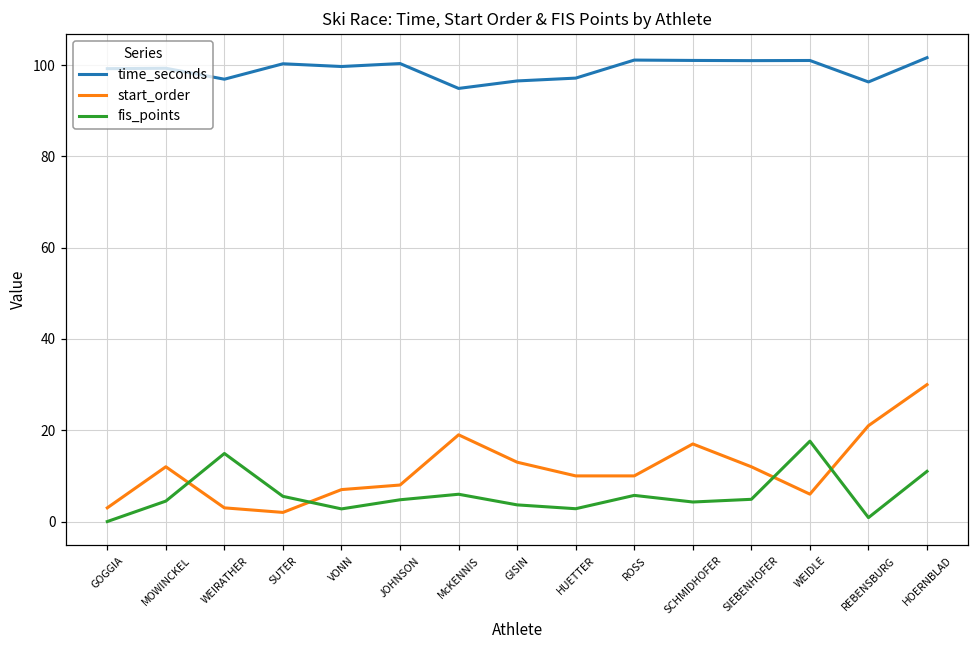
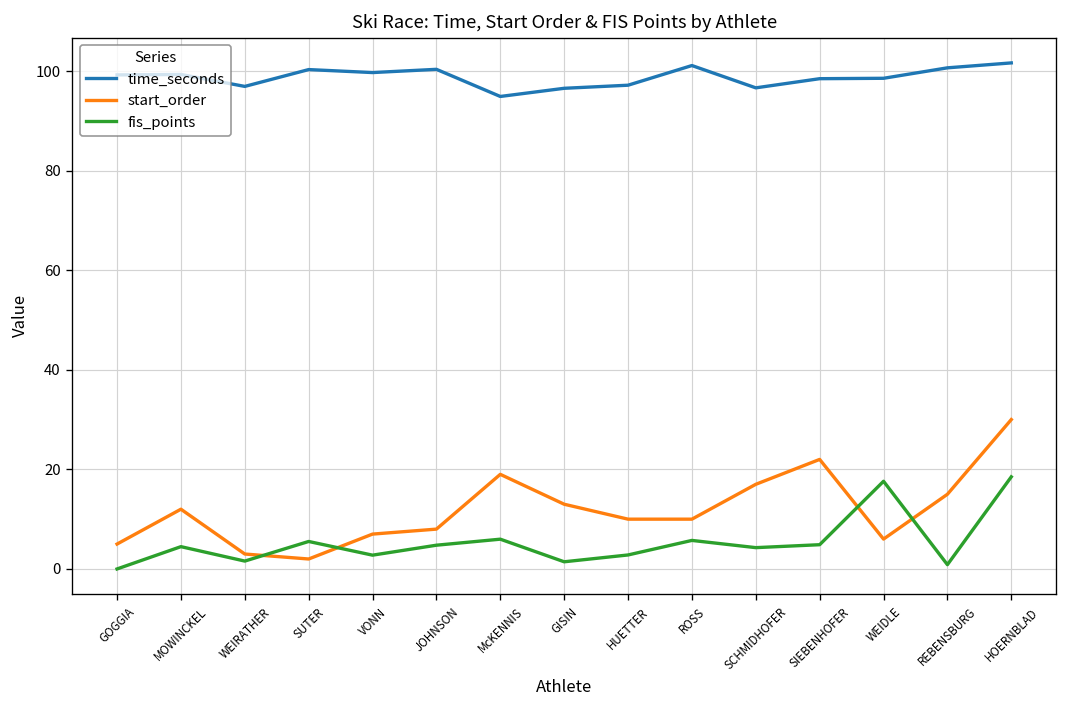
  {
    "time_seconds": {
      "WEIRATHER": 97,
      "SUTER": 100,
      "VONN": 100,
      "JOHNSON": 100,
      "McKENNIS": 95,
      "GISIN": 97,
      "HUETTER": 97,
      "ROSS": 101,
-     "SCHMIDHOFER": 101,
-     "SIEBENHOFER": 101,
-     "WEIDLE": 101,
-     "REBENSBURG": 96,
+     "SCHMIDHOFER": 97,
+     "SIEBENHOFER": 98,
+     "WEIDLE": 99,
+     "REBENSBURG": 101,
      "HOERNBLAD": 102
    },
    "start_order": {
-     "GOGGIA": 3,
+     "GOGGIA": 5,
      "MOWINCKEL": 12,
      "WEIRATHER": 3,
      "SUTER": 2,
      "VONN": 7,
      "JOHNSON": 8,
      "McKENNIS": 19,
      "GISIN": 13,
      "HUETTER": 10,
      "ROSS": 10,
      "SCHMIDHOFER": 17,
-     "SIEBENHOFER": 12,
+     "SIEBENHOFER": 22,
      "WEIDLE": 6,
-     "REBENSBURG": 21,
+     "REBENSBURG": 15,
      "HOERNBLAD": 30
    },
    "fis_points": {
      "GOGGIA": 0,
      "MOWINCKEL": 4,
-     "WEIRATHER": 15,
+     "WEIRATHER": 2,
      "SUTER": 6,
      "VONN": 3,
      "JOHNSON": 5,
      "McKENNIS": 6,
-     "GISIN": 4,
+     "GISIN": 1,
      "HUETTER": 3,
      "ROSS": 6,
      "SCHMIDHOFER": 4,
      "SIEBENHOFER": 5,
      "WEIDLE": 18,
      "REBENSBURG": 1,
-     "HOERNBLAD": 11
+     "HOERNBLAD": 19
    }
  }
